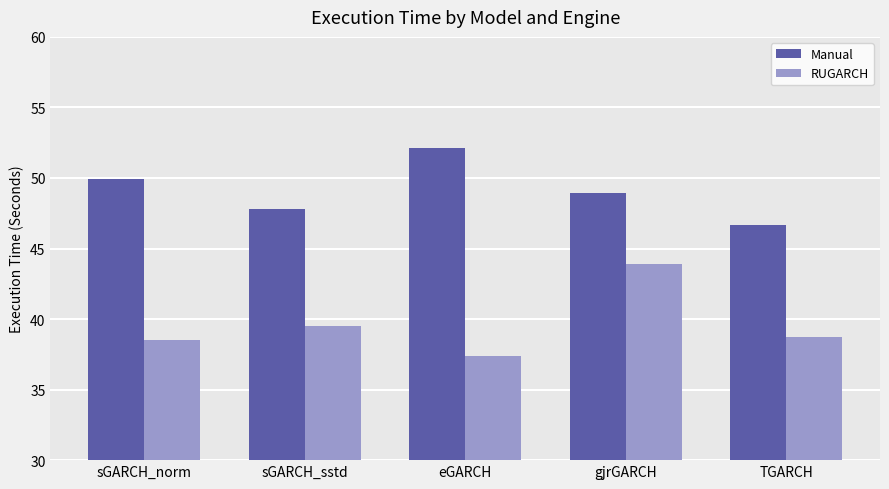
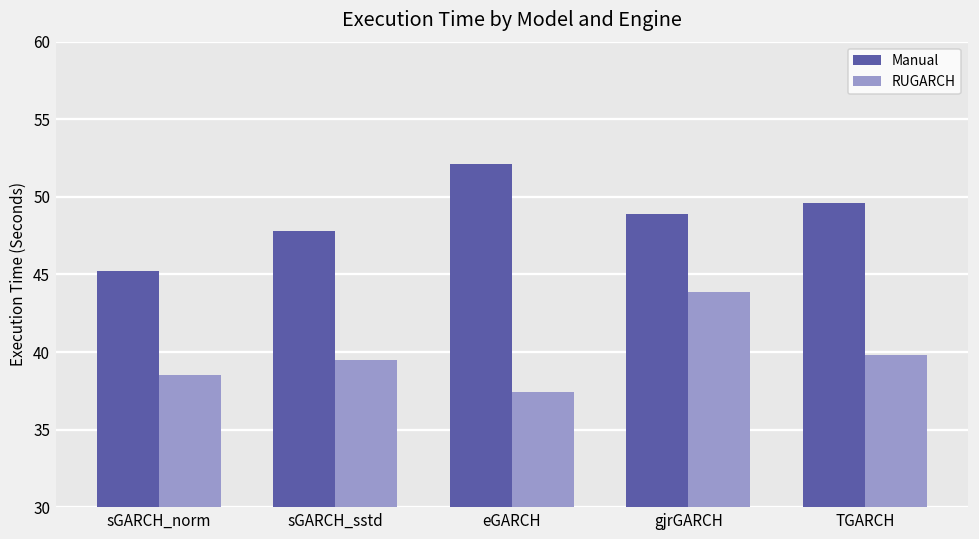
  {
    "Manual": {
-     "sGARCH_norm": 49.9,
+     "sGARCH_norm": 45.2,
      "sGARCH_sstd": 47.8,
      "eGARCH": 52.1,
      "gjrGARCH": 48.9,
-     "TGARCH": 46.7
+     "TGARCH": 49.6
    },
    "RUGARCH": {
      "sGARCH_norm": 38.5,
      "sGARCH_sstd": 39.5,
      "eGARCH": 37.4,
      "gjrGARCH": 43.9,
-     "TGARCH": 38.7
+     "TGARCH": 39.8
    }
  }
